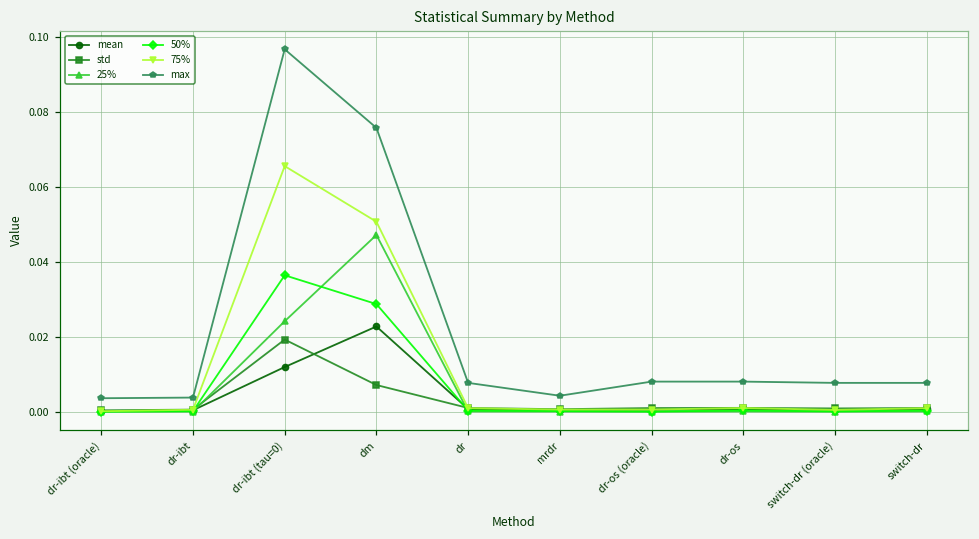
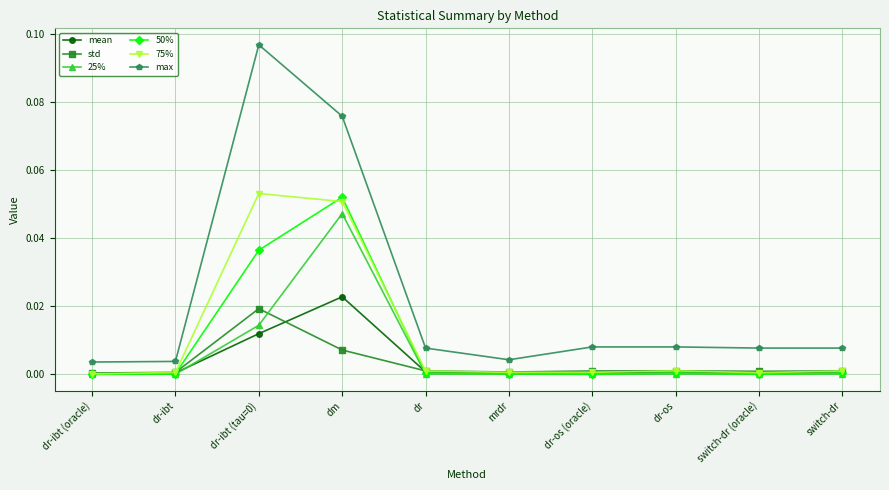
  {
    "mean": {
      "dr-ibt (tau=0)": 0.012,
      "dm": 0.023
    },
    "25%": {
-     "dr-ibt (tau=0)": 0.024,
+     "dr-ibt (tau=0)": 0.014,
      "dm": 0.047
    },
    "50%": {
      "dr-ibt (tau=0)": 0.036,
-     "dm": 0.029
+     "dm": 0.052
    },
    "75%": {
-     "dr-ibt (tau=0)": 0.066,
+     "dr-ibt (tau=0)": 0.053,
      "dm": 0.051
    }
  }
